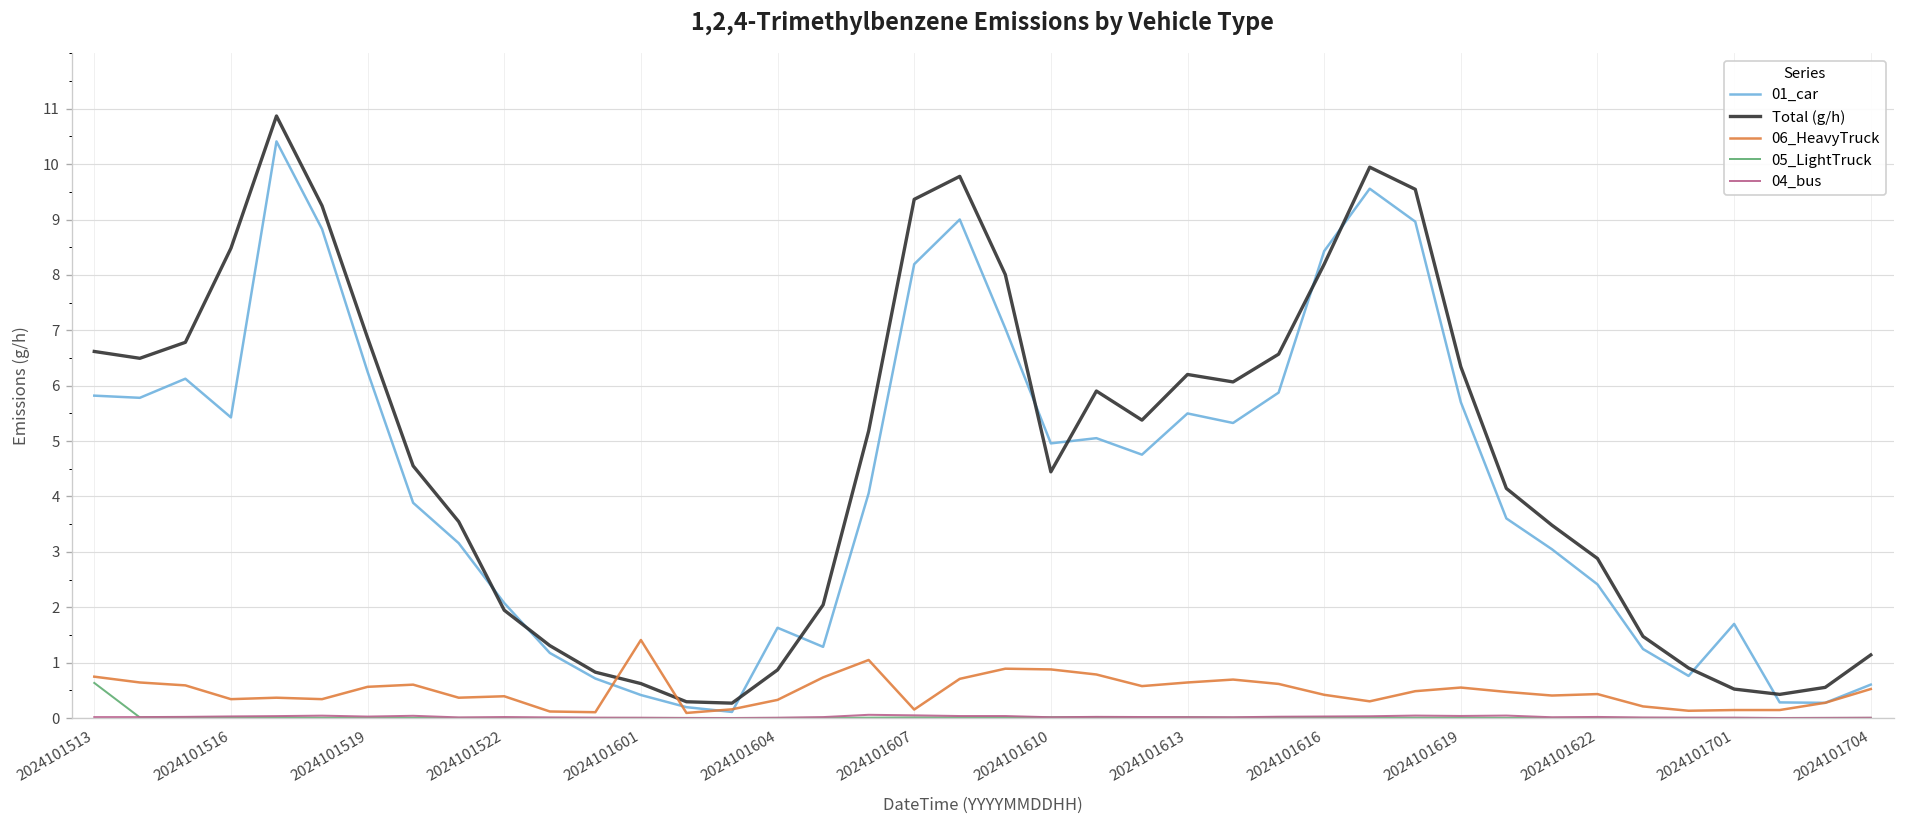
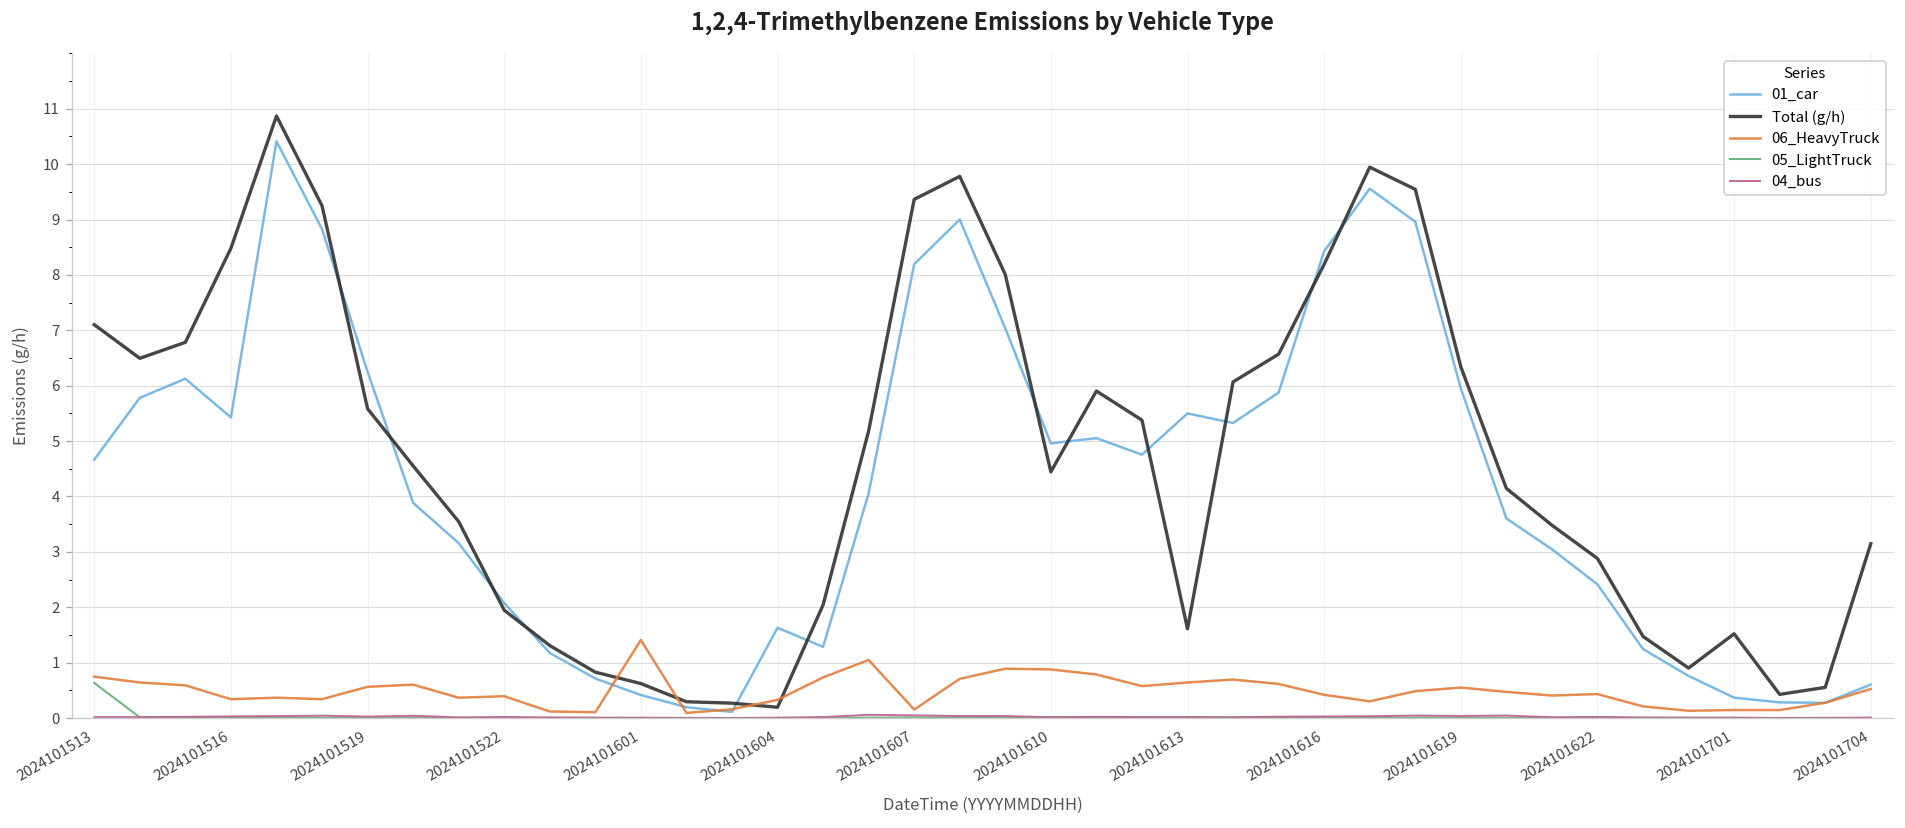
  {
    "01_car": {
-     "2024101513": 5.8,
+     "2024101513": 4.7,
      "2024101516": 5.4,
      "2024101519": 6.3,
      "2024101522": 2.1,
      "2024101601": 0.4,
      "2024101604": 1.6,
      "2024101607": 8.2,
      "2024101610": 5.0,
      "2024101613": 5.5,
      "2024101616": 8.4,
-     "2024101619": 5.7,
+     "2024101619": 5.9,
      "2024101622": 2.4,
-     "2024101701": 1.7,
+     "2024101701": 0.4,
      "2024101704": 0.6
    },
    "Total (g/h)": {
-     "2024101513": 6.6,
+     "2024101513": 7.1,
      "2024101516": 8.5,
-     "2024101519": 6.9,
+     "2024101519": 5.6,
      "2024101522": 1.9,
      "2024101601": 0.6,
-     "2024101604": 0.9,
+     "2024101604": 0.2,
      "2024101607": 9.4,
      "2024101610": 4.4,
-     "2024101613": 6.2,
+     "2024101613": 1.6,
      "2024101616": 8.2,
      "2024101619": 6.3,
      "2024101622": 2.9,
-     "2024101701": 0.5,
-     "2024101704": 1.1
+     "2024101701": 1.5,
+     "2024101704": 3.1
    },
    "06_HeavyTruck": {
      "2024101513": 0.7,
      "2024101516": 0.3,
      "2024101519": 0.6,
      "2024101522": 0.4,
      "2024101601": 1.4,
      "2024101604": 0.3,
      "2024101607": 0.2,
      "2024101610": 0.9,
      "2024101613": 0.6,
      "2024101616": 0.4,
      "2024101619": 0.5,
      "2024101622": 0.4,
      "2024101701": 0.1,
      "2024101704": 0.5
    },
    "05_LightTruck": {
      "2024101513": 0.6
    },
    "04_bus": {
      "2024101513": 0.0
    }
  }
